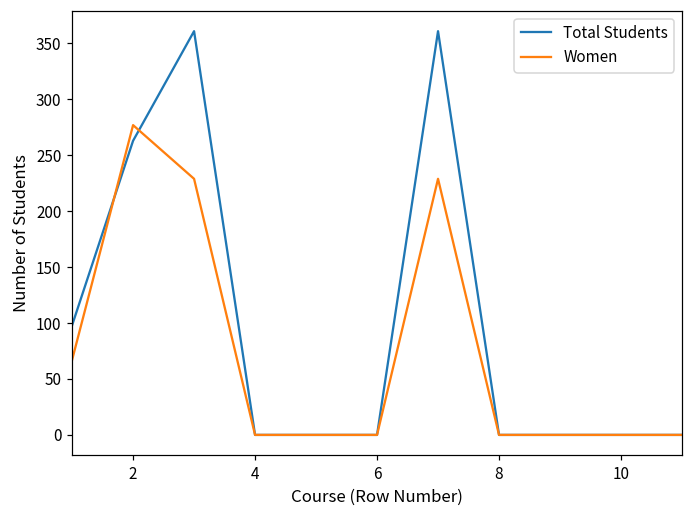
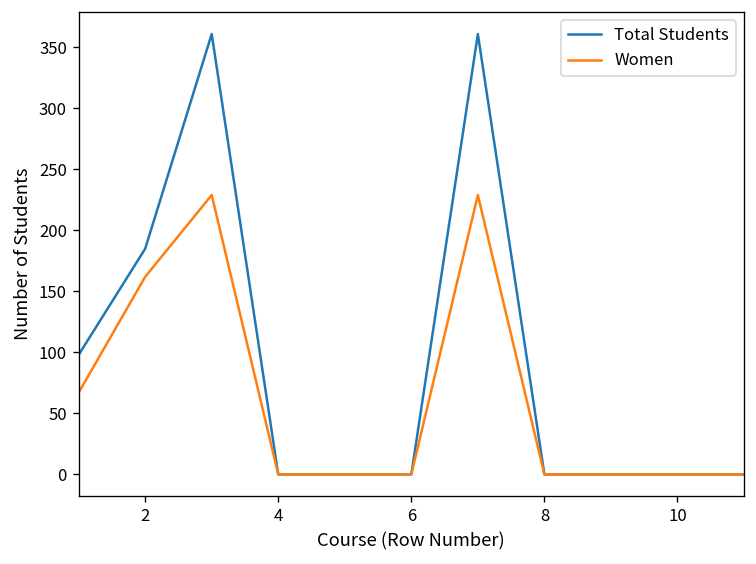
  {
    "Total Students": {
-     "2": 263
+     "2": 185
    },
    "Women": {
-     "2": 277
+     "2": 162
    }
  }
